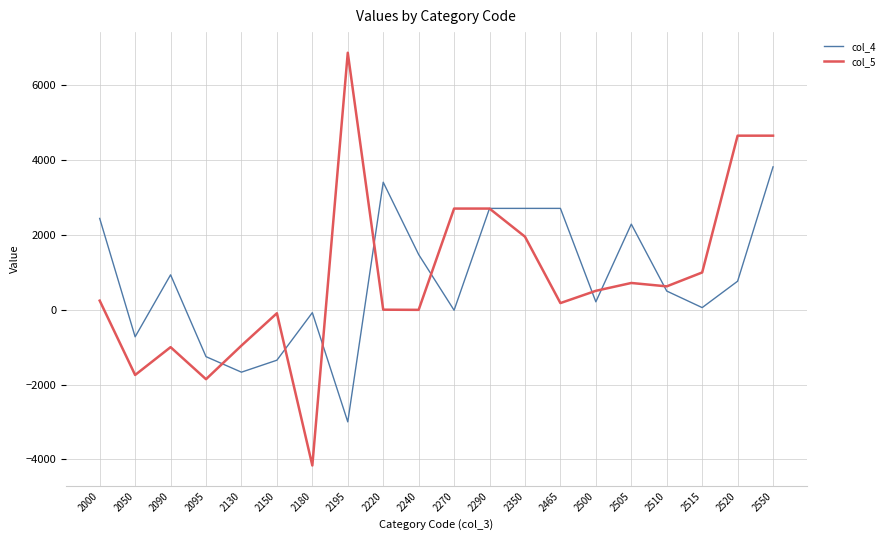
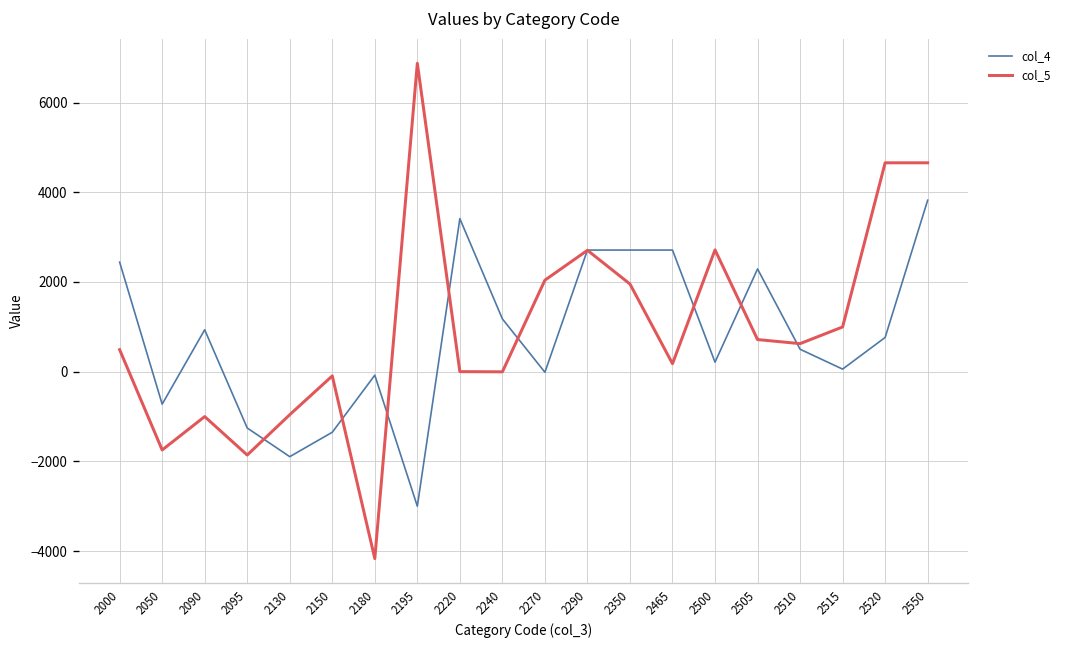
  {
    "col_4": {
      "2000": 2400,
      "2050": -700,
      "2090": 900,
      "2095": -1300,
-     "2130": -1700,
+     "2130": -1900,
      "2150": -1400,
      "2180": -100,
      "2195": -3000,
      "2220": 3400,
-     "2240": 1500,
+     "2240": 1200,
      "2270": 0,
      "2350": 2700,
      "2465": 2700,
      "2500": 200,
      "2505": 2300,
      "2510": 500,
      "2515": 100,
      "2520": 800,
      "2550": 3800
    },
    "col_5": {
-     "2000": 200,
+     "2000": 500,
      "2050": -1700,
      "2090": -1000,
      "2095": -1900,
      "2130": -1000,
      "2150": -100,
      "2180": -4200,
      "2195": 6900,
      "2220": 0,
      "2240": 0,
-     "2270": 2700,
+     "2270": 2000,
      "2350": 2000,
      "2465": 200,
-     "2500": 500,
+     "2500": 2700,
      "2505": 700,
      "2510": 600,
      "2515": 1000,
      "2520": 4700,
      "2550": 4700
    }
  }
